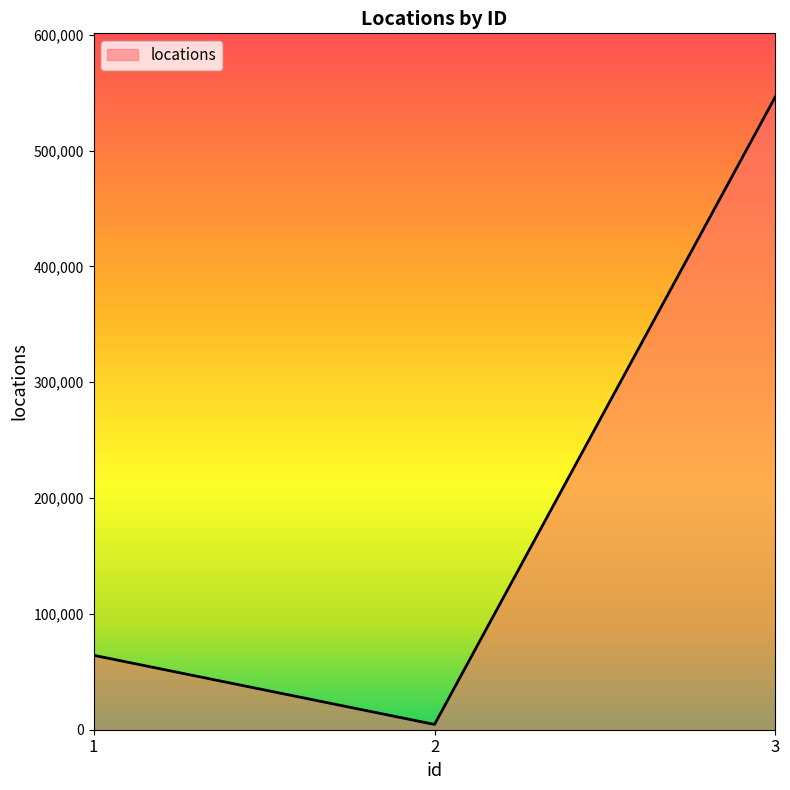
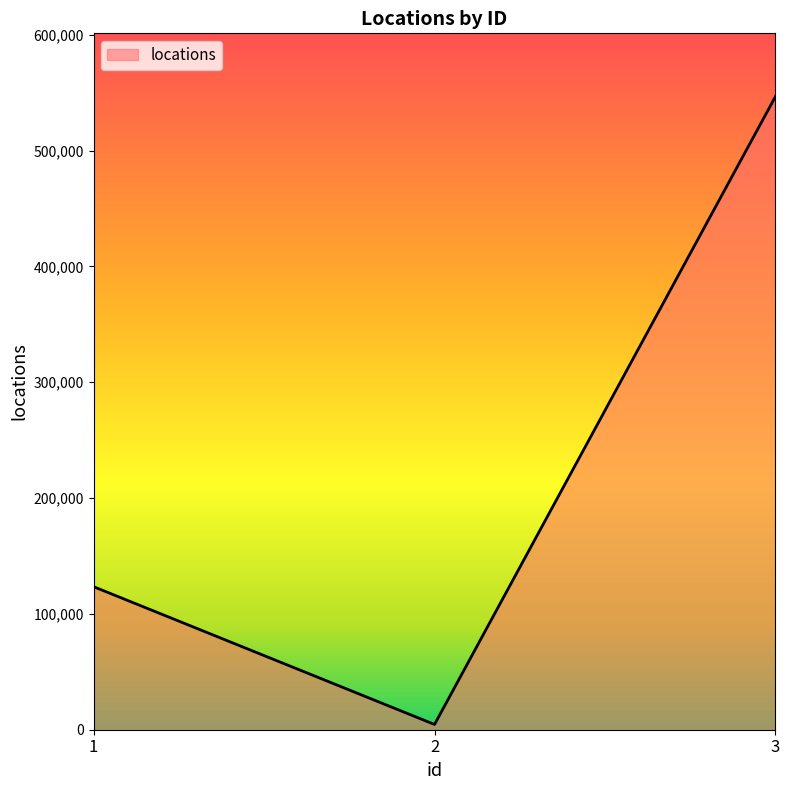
  {
-   "1": "64,000",
+   "1": "123,000",
    "2": "5,000",
    "3": "547,000"
  }
